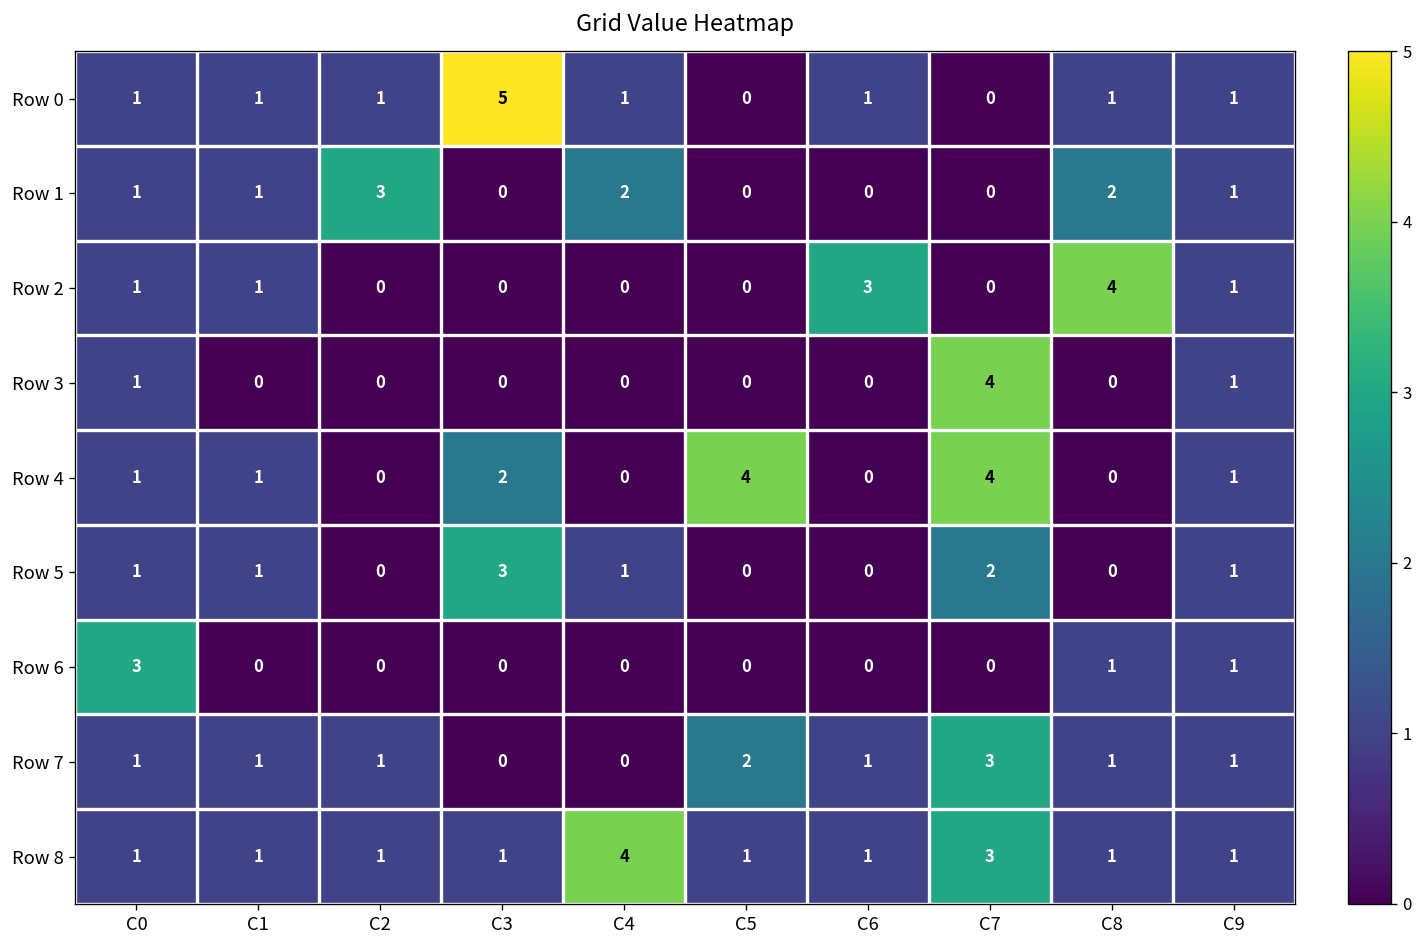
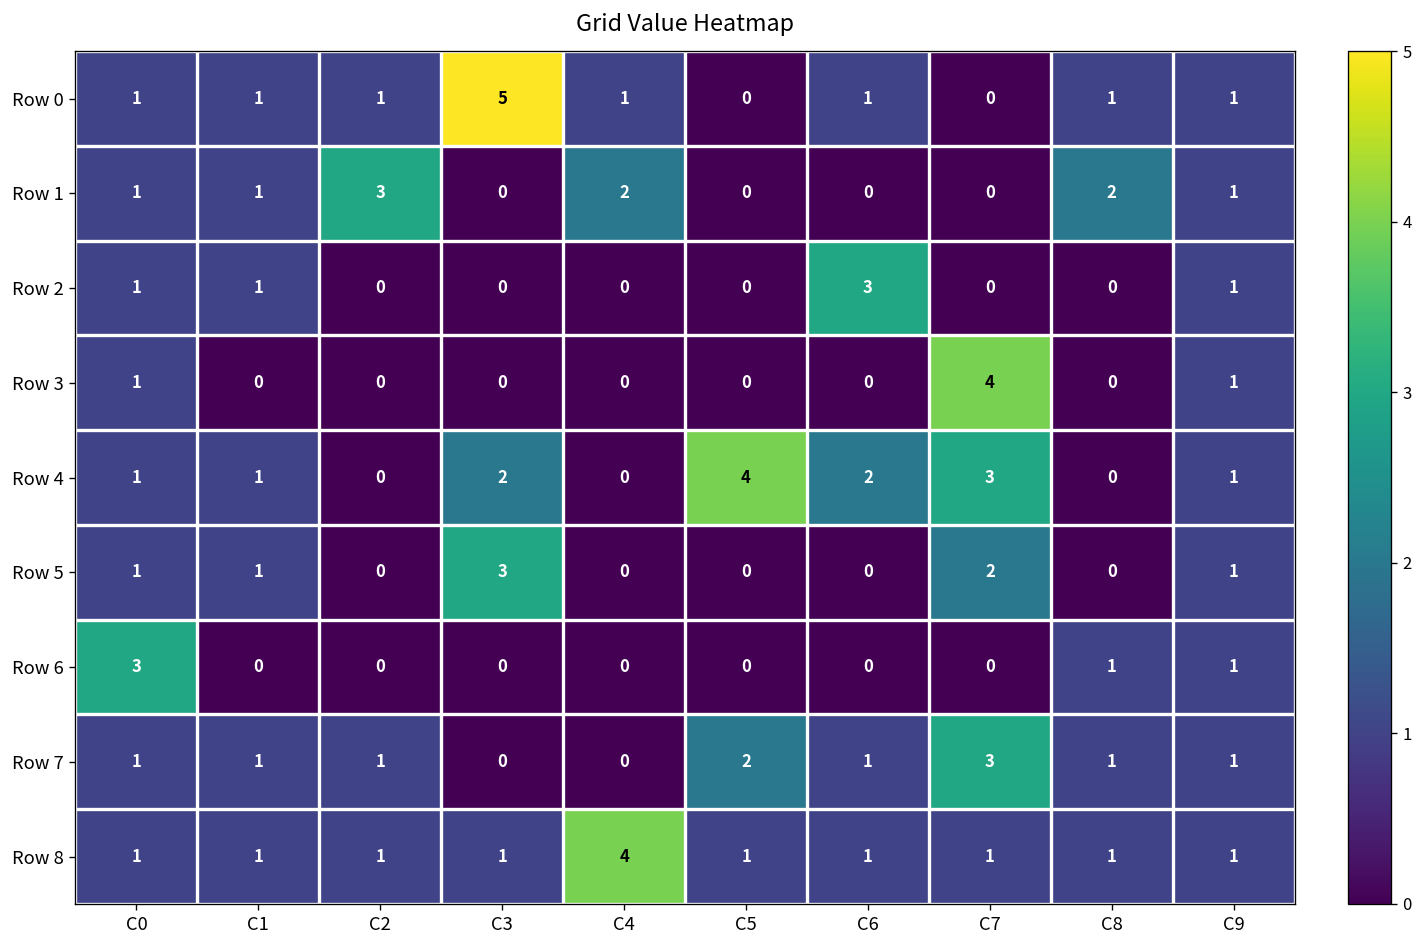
  {
    "Row 0": {
      "C0": 1,
      "C1": 1,
      "C2": 1,
      "C3": 5,
      "C4": 1,
      "C5": 0,
      "C6": 1,
      "C7": 0,
      "C8": 1,
      "C9": 1
    },
    "Row 1": {
      "C0": 1,
      "C1": 1,
      "C2": 3,
      "C3": 0,
      "C4": 2,
      "C5": 0,
      "C6": 0,
      "C7": 0,
      "C8": 2,
      "C9": 1
    },
    "Row 2": {
      "C0": 1,
      "C1": 1,
      "C2": 0,
      "C3": 0,
      "C4": 0,
      "C5": 0,
      "C6": 3,
      "C7": 0,
-     "C8": 4,
+     "C8": 0,
      "C9": 1
    },
    "Row 3": {
      "C0": 1,
      "C1": 0,
      "C2": 0,
      "C3": 0,
      "C4": 0,
      "C5": 0,
      "C6": 0,
      "C7": 4,
      "C8": 0,
      "C9": 1
    },
    "Row 4": {
      "C0": 1,
      "C1": 1,
      "C2": 0,
      "C3": 2,
      "C4": 0,
      "C5": 4,
-     "C6": 0,
-     "C7": 4,
+     "C6": 2,
+     "C7": 3,
      "C8": 0,
      "C9": 1
    },
    "Row 5": {
      "C0": 1,
      "C1": 1,
      "C2": 0,
      "C3": 3,
-     "C4": 1,
+     "C4": 0,
      "C5": 0,
      "C6": 0,
      "C7": 2,
      "C8": 0,
      "C9": 1
    },
    "Row 6": {
      "C0": 3,
      "C1": 0,
      "C2": 0,
      "C3": 0,
      "C4": 0,
      "C5": 0,
      "C6": 0,
      "C7": 0,
      "C8": 1,
      "C9": 1
    },
    "Row 7": {
      "C0": 1,
      "C1": 1,
      "C2": 1,
      "C3": 0,
      "C4": 0,
      "C5": 2,
      "C6": 1,
      "C7": 3,
      "C8": 1,
      "C9": 1
    },
    "Row 8": {
      "C0": 1,
      "C1": 1,
      "C2": 1,
      "C3": 1,
      "C4": 4,
      "C5": 1,
      "C6": 1,
-     "C7": 3,
+     "C7": 1,
      "C8": 1,
      "C9": 1
    }
  }
